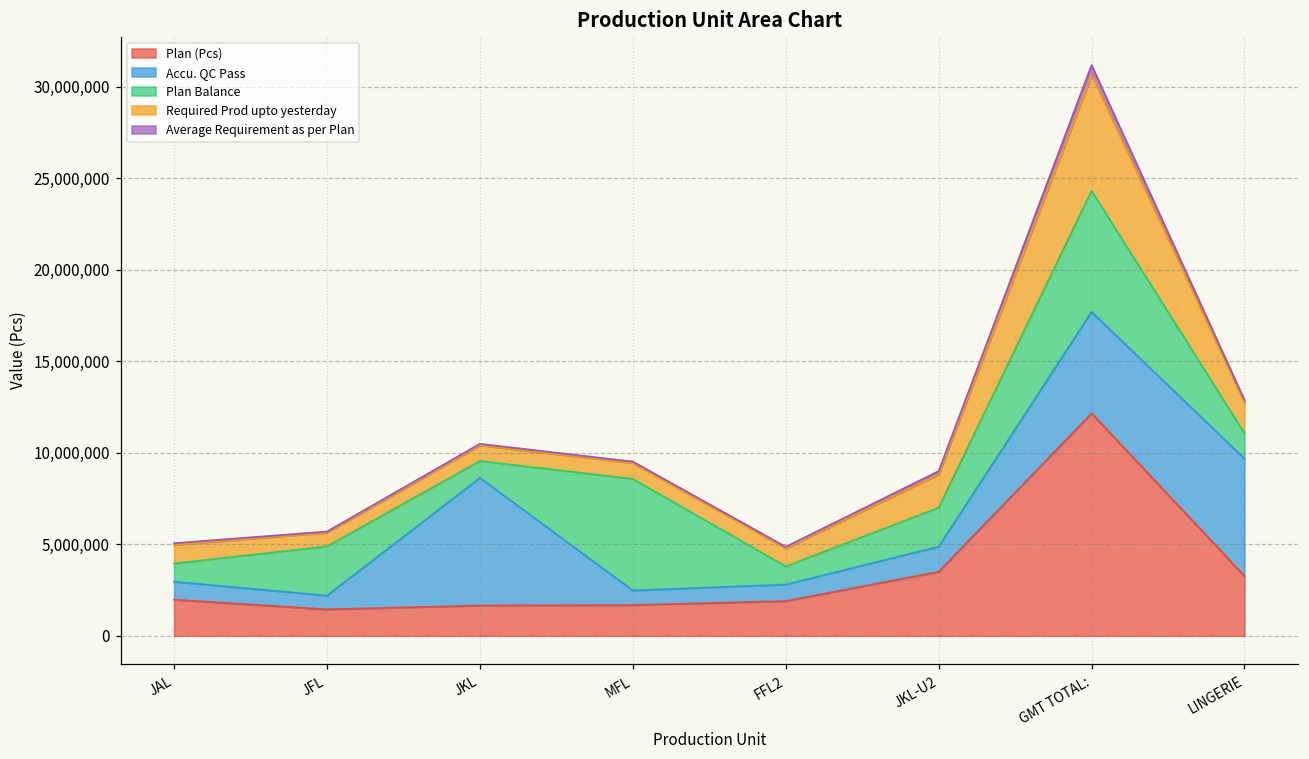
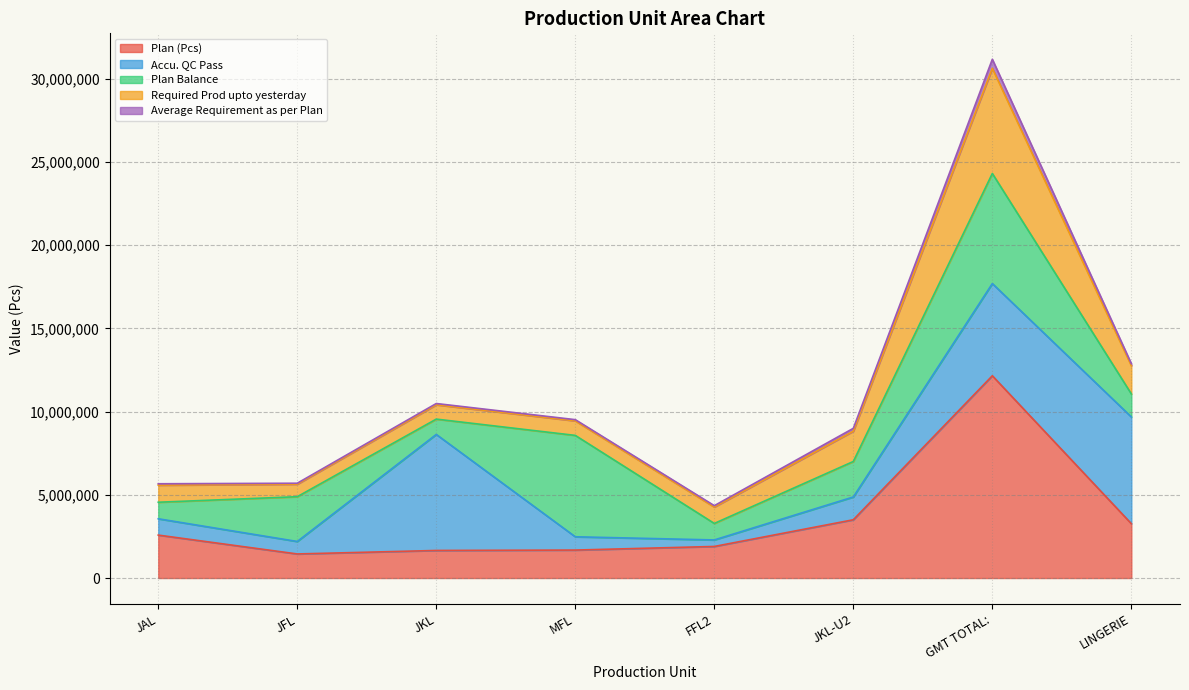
  {
    "Plan (Pcs)": {
-     "JAL": "2,000,000",
+     "JAL": "2,600,000",
      "JFL": "1,400,000",
      "JKL": "1,700,000",
      "MFL": "1,700,000",
      "FFL2": "1,900,000",
      "JKL-U2": "3,500,000",
      "GMT TOTAL:": "12,200,000",
      "LINGERIE": "3,300,000"
    },
    "Accu. QC Pass": {
      "JAL": "1,000,000",
      "JFL": "800,000",
      "JKL": "7,000,000",
      "MFL": "800,000",
-     "FFL2": "900,000",
+     "FFL2": "400,000",
      "JKL-U2": "1,400,000",
      "GMT TOTAL:": "5,500,000",
      "LINGERIE": "6,400,000"
    },
    "Plan Balance": {
      "JAL": "1,000,000",
      "JFL": "2,700,000",
      "JKL": "900,000",
      "MFL": "6,100,000",
      "FFL2": "1,000,000",
      "JKL-U2": "2,100,000",
      "GMT TOTAL:": "6,600,000",
      "LINGERIE": "1,400,000"
    },
    "Required Prod upto yesterday": {
      "JKL-U2": "1,800,000",
      "GMT TOTAL:": "6,300,000"
    },
    "Average Requirement as per Plan": {
      "JKL-U2": "200,000",
      "GMT TOTAL:": "500,000"
    }
  }
